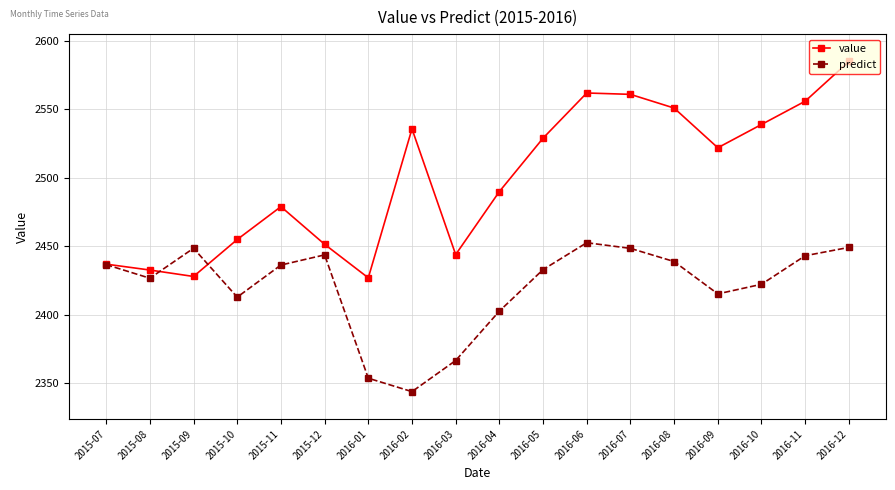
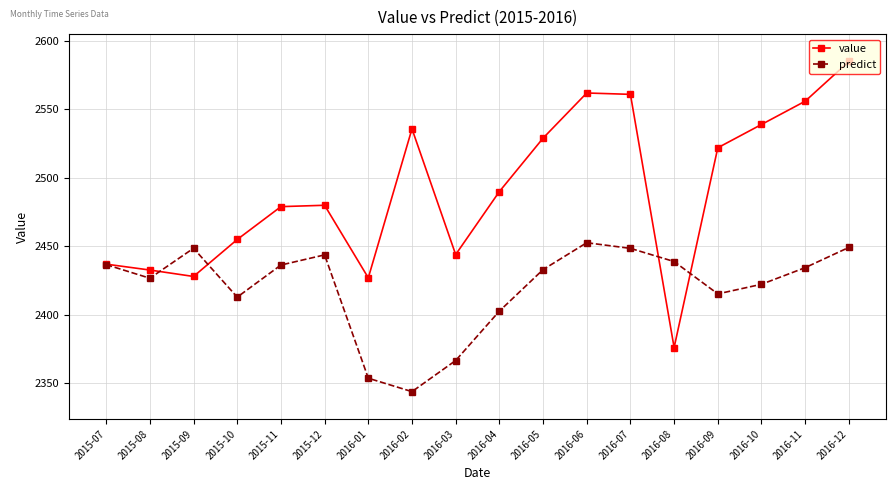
  {
    "value": {
      "2015-08": 2433,
      "2015-09": 2428,
      "2015-10": 2455,
      "2015-11": 2479,
-     "2015-12": 2452,
+     "2015-12": 2480,
      "2016-01": 2427,
      "2016-02": 2536,
      "2016-03": 2444,
      "2016-04": 2490,
      "2016-05": 2529,
      "2016-06": 2562,
      "2016-07": 2561,
-     "2016-08": 2551,
+     "2016-08": 2376,
      "2016-09": 2522,
      "2016-10": 2539,
      "2016-11": 2556
    },
    "predict": {
      "2015-08": 2427,
      "2015-09": 2449,
      "2015-10": 2413,
      "2015-11": 2436,
      "2015-12": 2444,
      "2016-01": 2354,
      "2016-02": 2344,
      "2016-03": 2367,
      "2016-04": 2403,
      "2016-05": 2433,
      "2016-06": 2453,
      "2016-07": 2449,
      "2016-08": 2439,
      "2016-09": 2415,
      "2016-10": 2422,
-     "2016-11": 2443,
+     "2016-11": 2434,
      "2016-12": 2449
    }
  }
